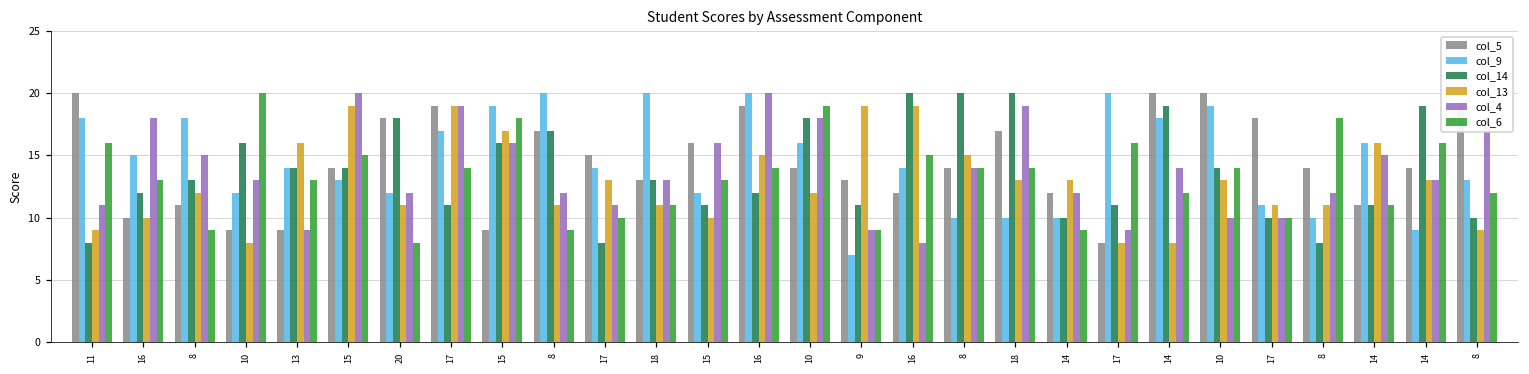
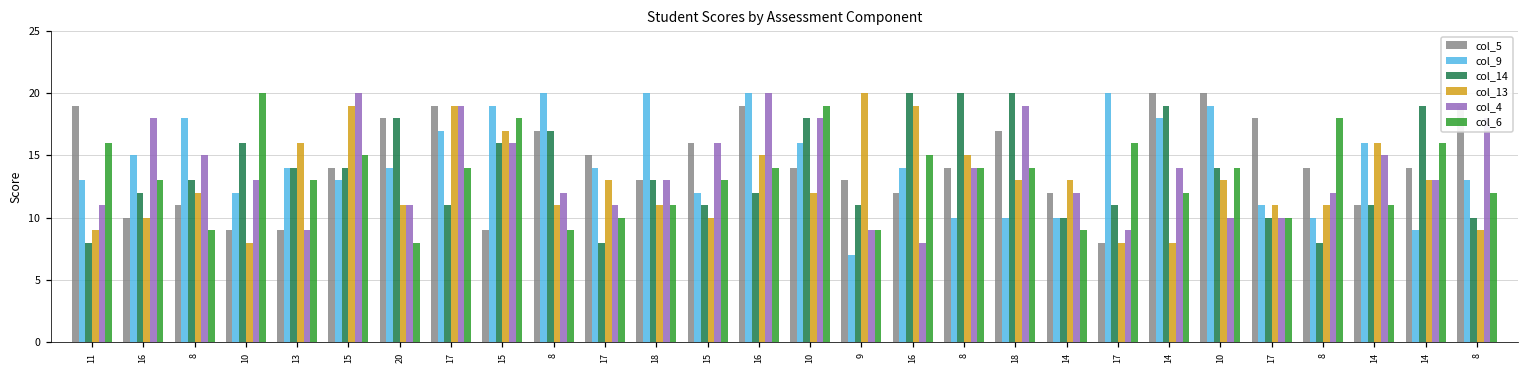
  {
    "col_5": {
-     "11": 20,
+     "11": 19,
      "13": 9,
      "20": 18,
      "9": 13
    },
    "col_9": {
-     "11": 18,
+     "11": 13,
      "13": 14,
-     "20": 12,
+     "20": 14,
      "9": 7
    },
    "col_13": {
      "11": 9,
      "13": 16,
      "20": 11,
-     "9": 19
+     "9": 20
    },
    "col_4": {
      "11": 11,
      "13": 9,
-     "20": 12,
+     "20": 11,
      "9": 9
    }
  }
